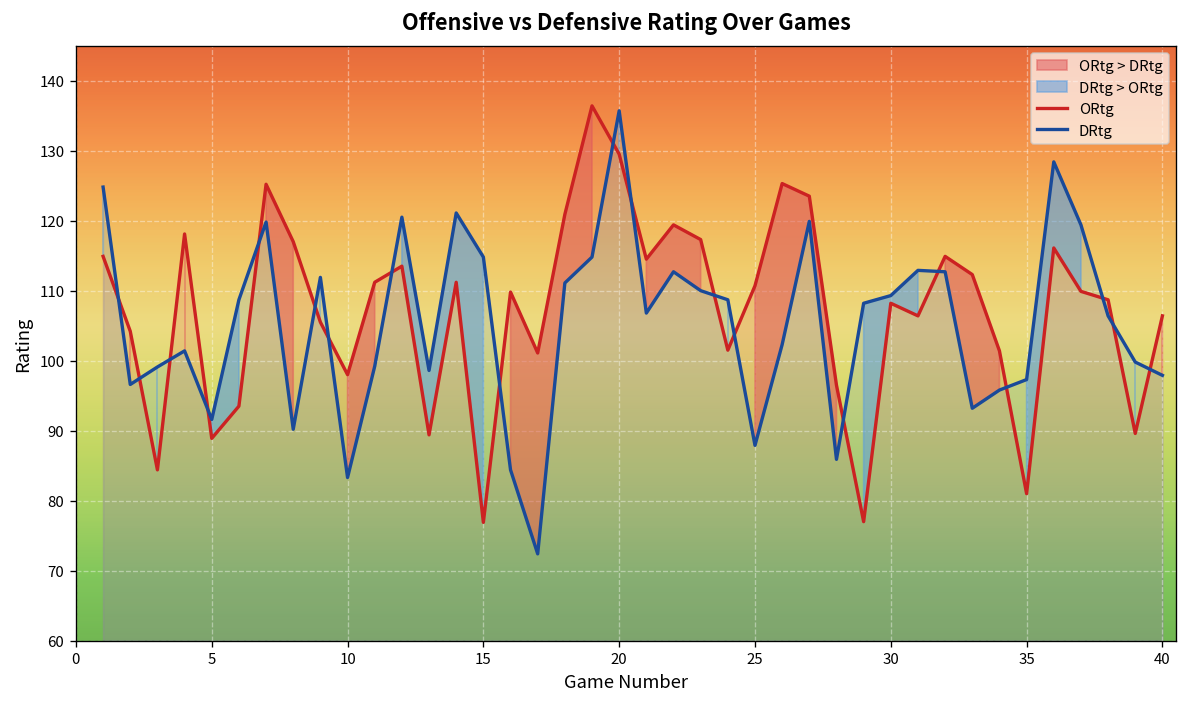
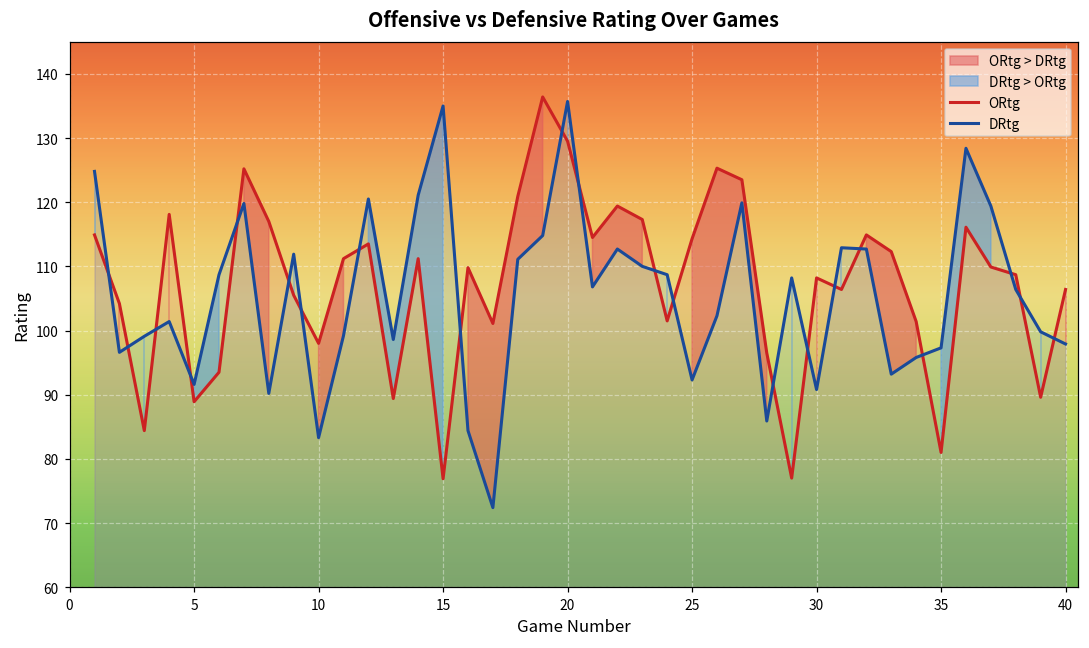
  {
    "ORtg": {
      "5": 89,
      "10": 98,
      "15": 77,
      "20": 130,
-     "25": 111,
+     "25": 114,
      "30": 108,
      "35": 81,
      "40": 106
    },
    "DRtg": {
      "5": 92,
      "10": 83,
-     "15": 115,
+     "15": 135,
      "20": 136,
-     "25": 88,
-     "30": 109,
+     "25": 92,
+     "30": 91,
      "35": 97,
      "40": 98
    }
  }
